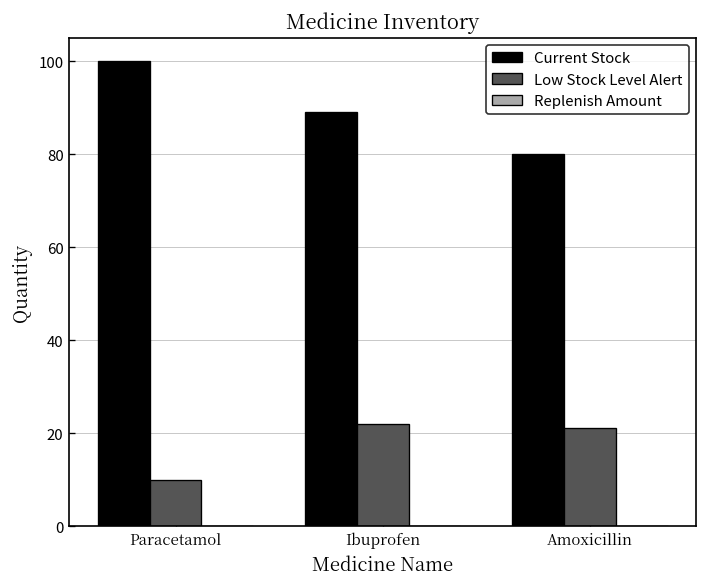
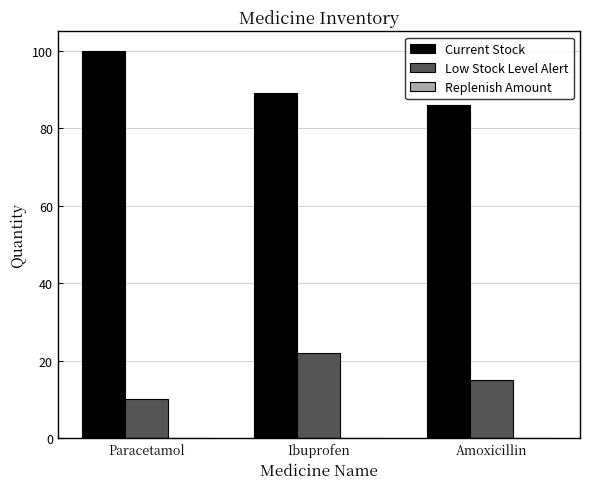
  {
    "Current Stock": {
      "Paracetamol": 100,
      "Ibuprofen": 89,
-     "Amoxicillin": 80
+     "Amoxicillin": 86
    },
    "Low Stock Level Alert": {
      "Paracetamol": 10,
      "Ibuprofen": 22,
-     "Amoxicillin": 21
+     "Amoxicillin": 15
    },
    "Replenish Amount": {
      "Paracetamol": 0,
      "Ibuprofen": 0,
      "Amoxicillin": 0
    }
  }
